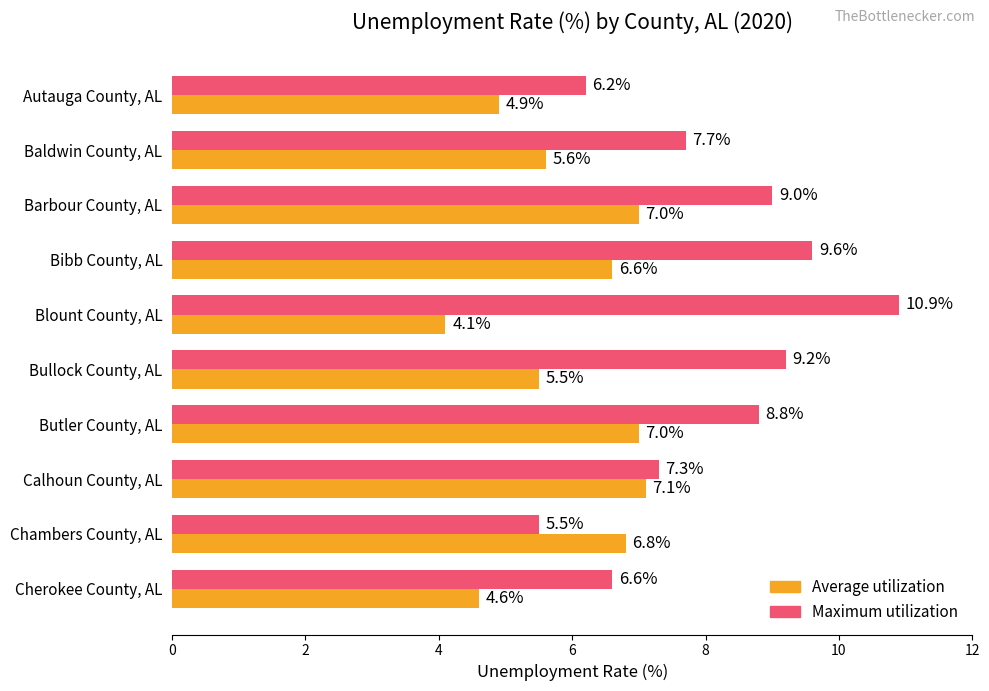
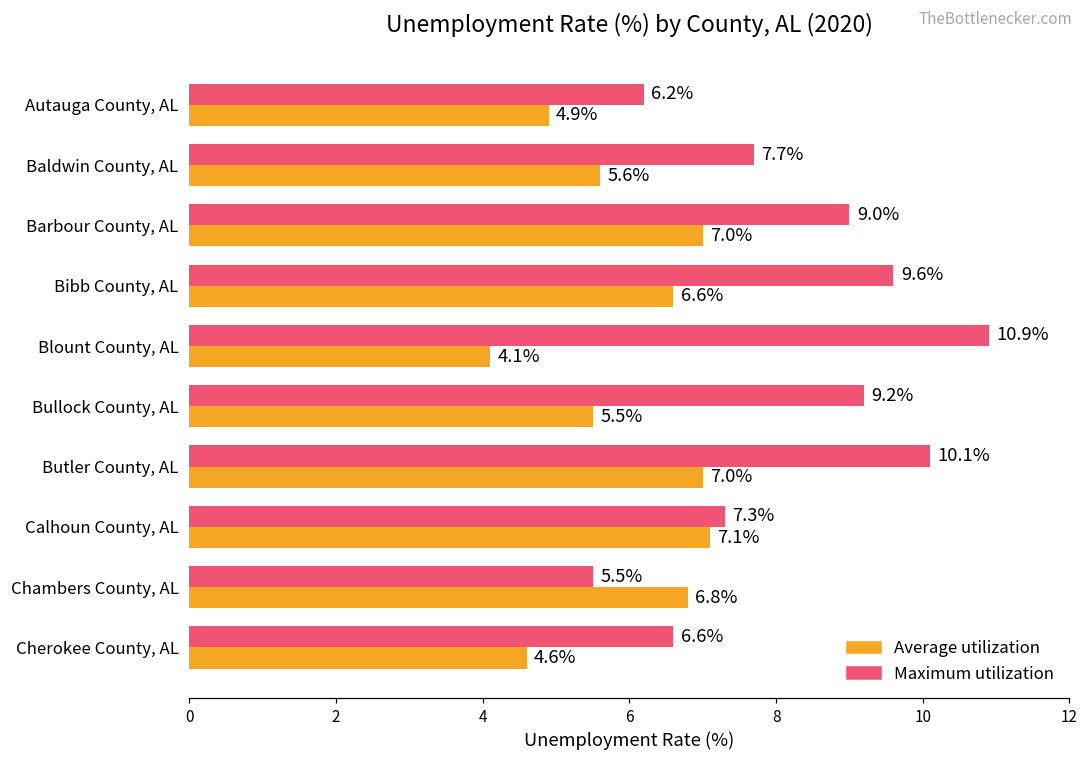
  {
    "Average utilization": {
      "Autauga County, AL": "4.9%",
      "Baldwin County, AL": "5.6%",
      "Barbour County, AL": "7.0%",
      "Bibb County, AL": "6.6%",
      "Blount County, AL": "4.1%",
      "Bullock County, AL": "5.5%",
      "Butler County, AL": "7.0%",
      "Calhoun County, AL": "7.1%",
      "Chambers County, AL": "6.8%",
      "Cherokee County, AL": "4.6%"
    },
    "Maximum utilization": {
      "Autauga County, AL": "6.2%",
      "Baldwin County, AL": "7.7%",
      "Barbour County, AL": "9.0%",
      "Bibb County, AL": "9.6%",
      "Blount County, AL": "10.9%",
      "Bullock County, AL": "9.2%",
-     "Butler County, AL": "8.8%",
+     "Butler County, AL": "10.1%",
      "Calhoun County, AL": "7.3%",
      "Chambers County, AL": "5.5%",
      "Cherokee County, AL": "6.6%"
    }
  }
